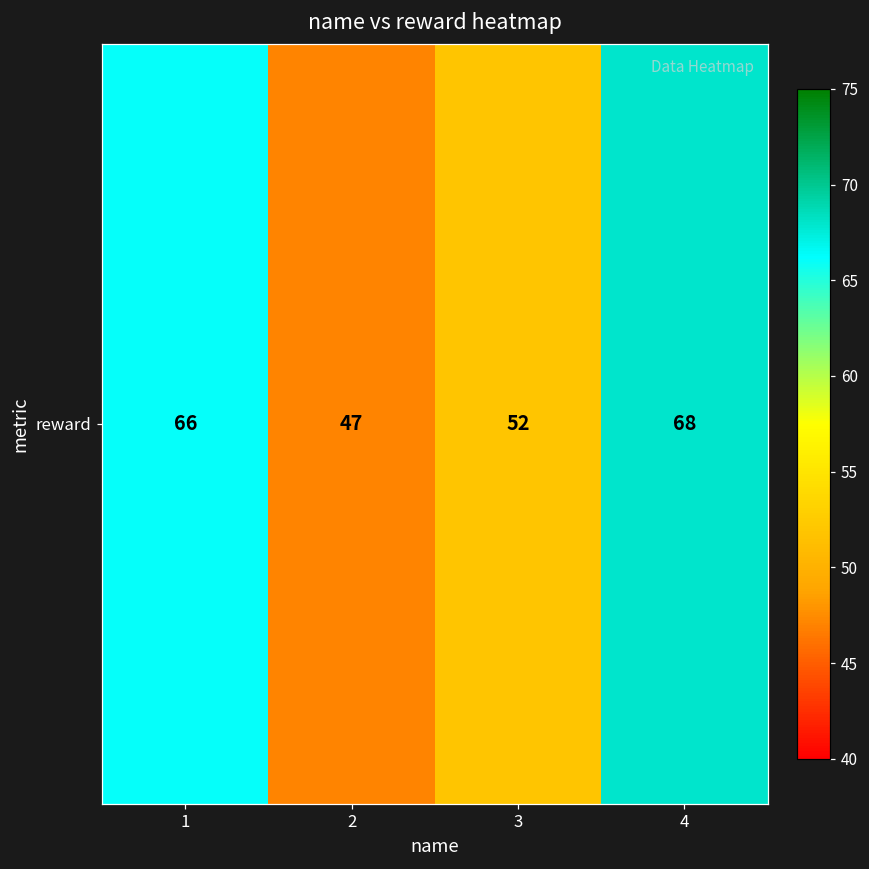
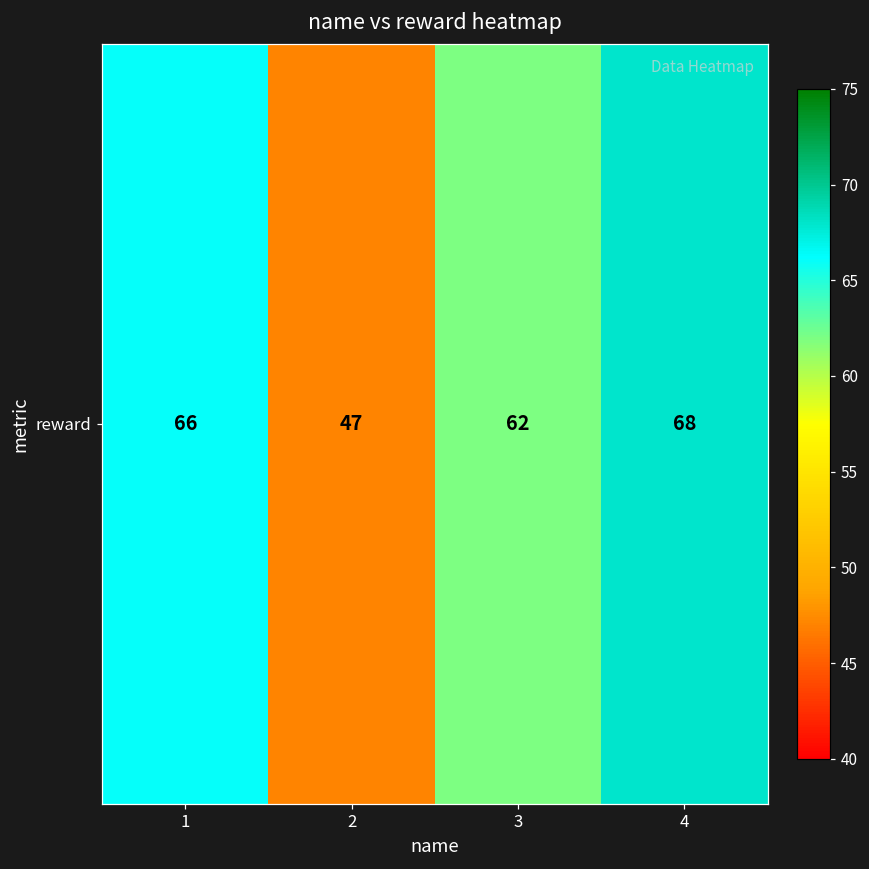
  {
    "reward": {
      "1": 66,
      "2": 47,
-     "3": 52
+     "3": 62
    }
  }
